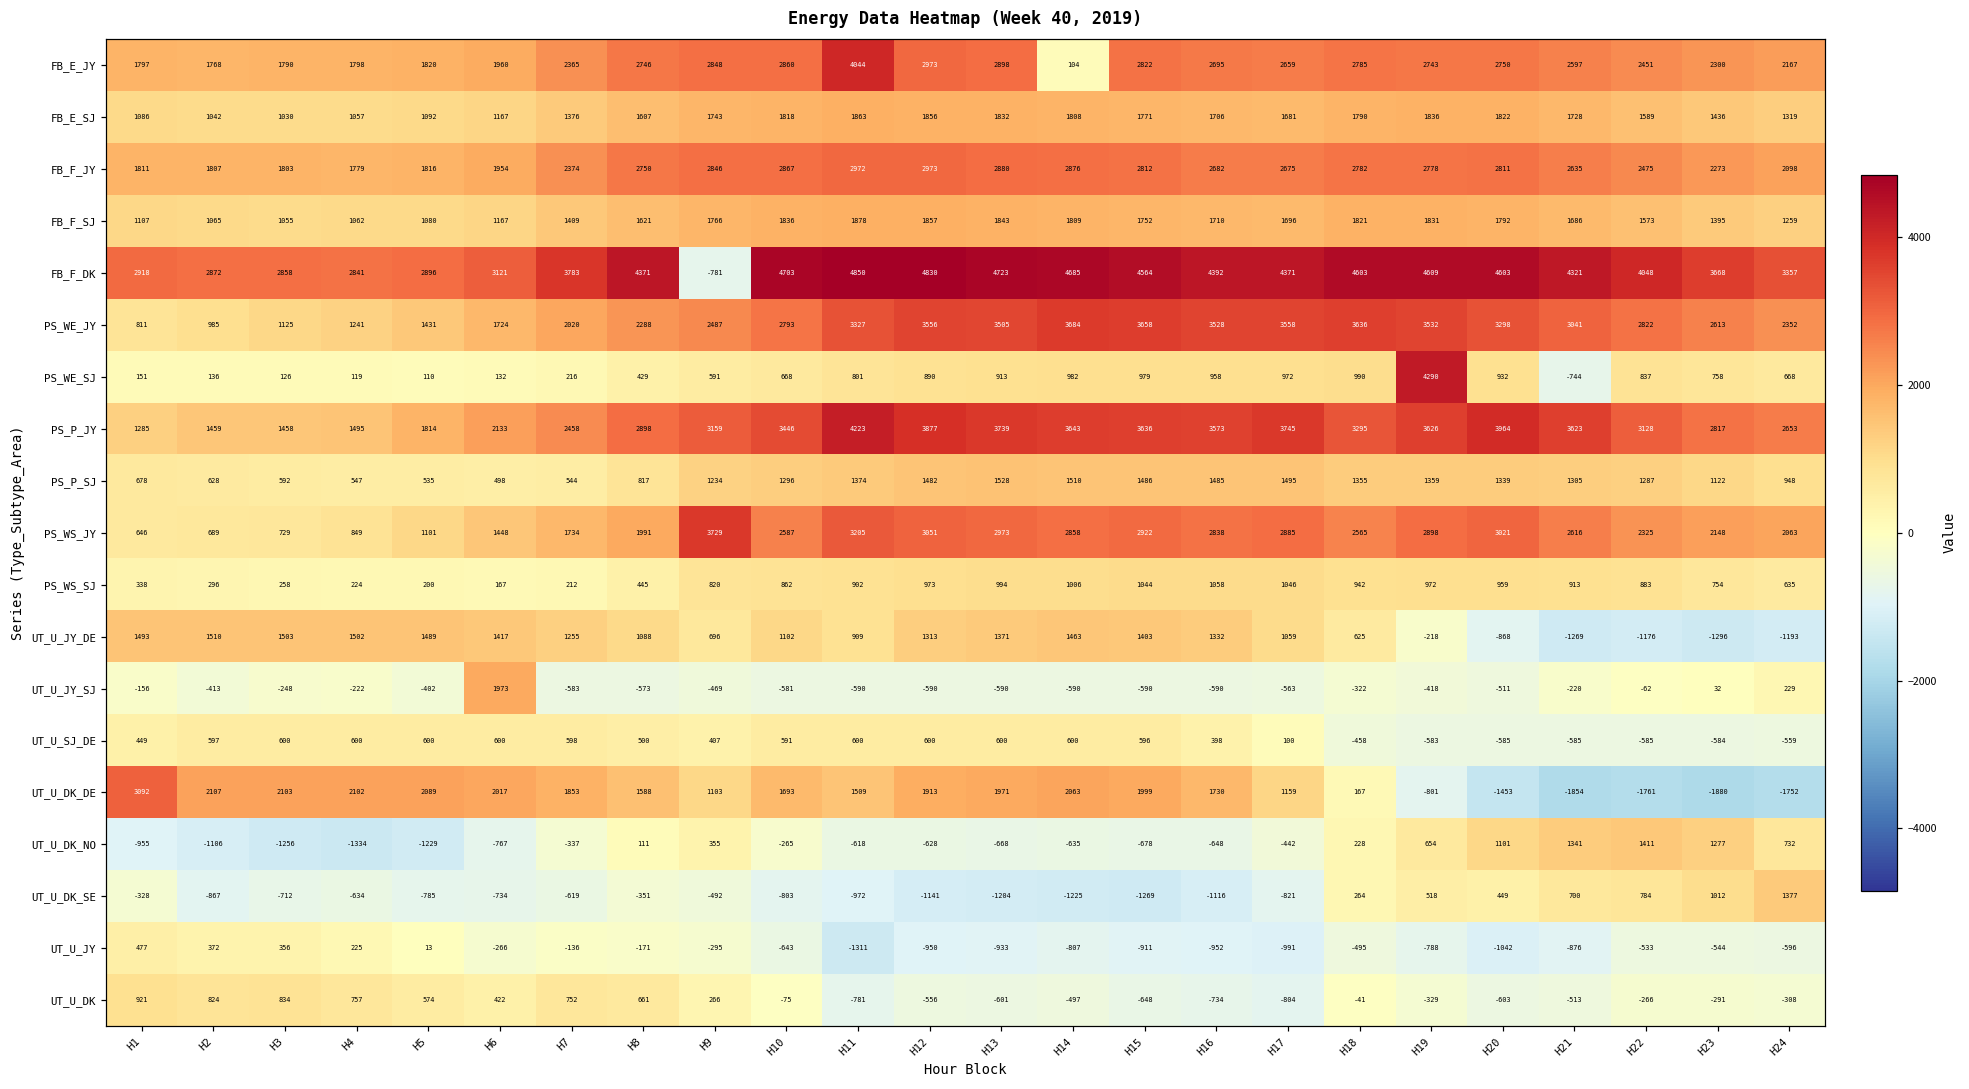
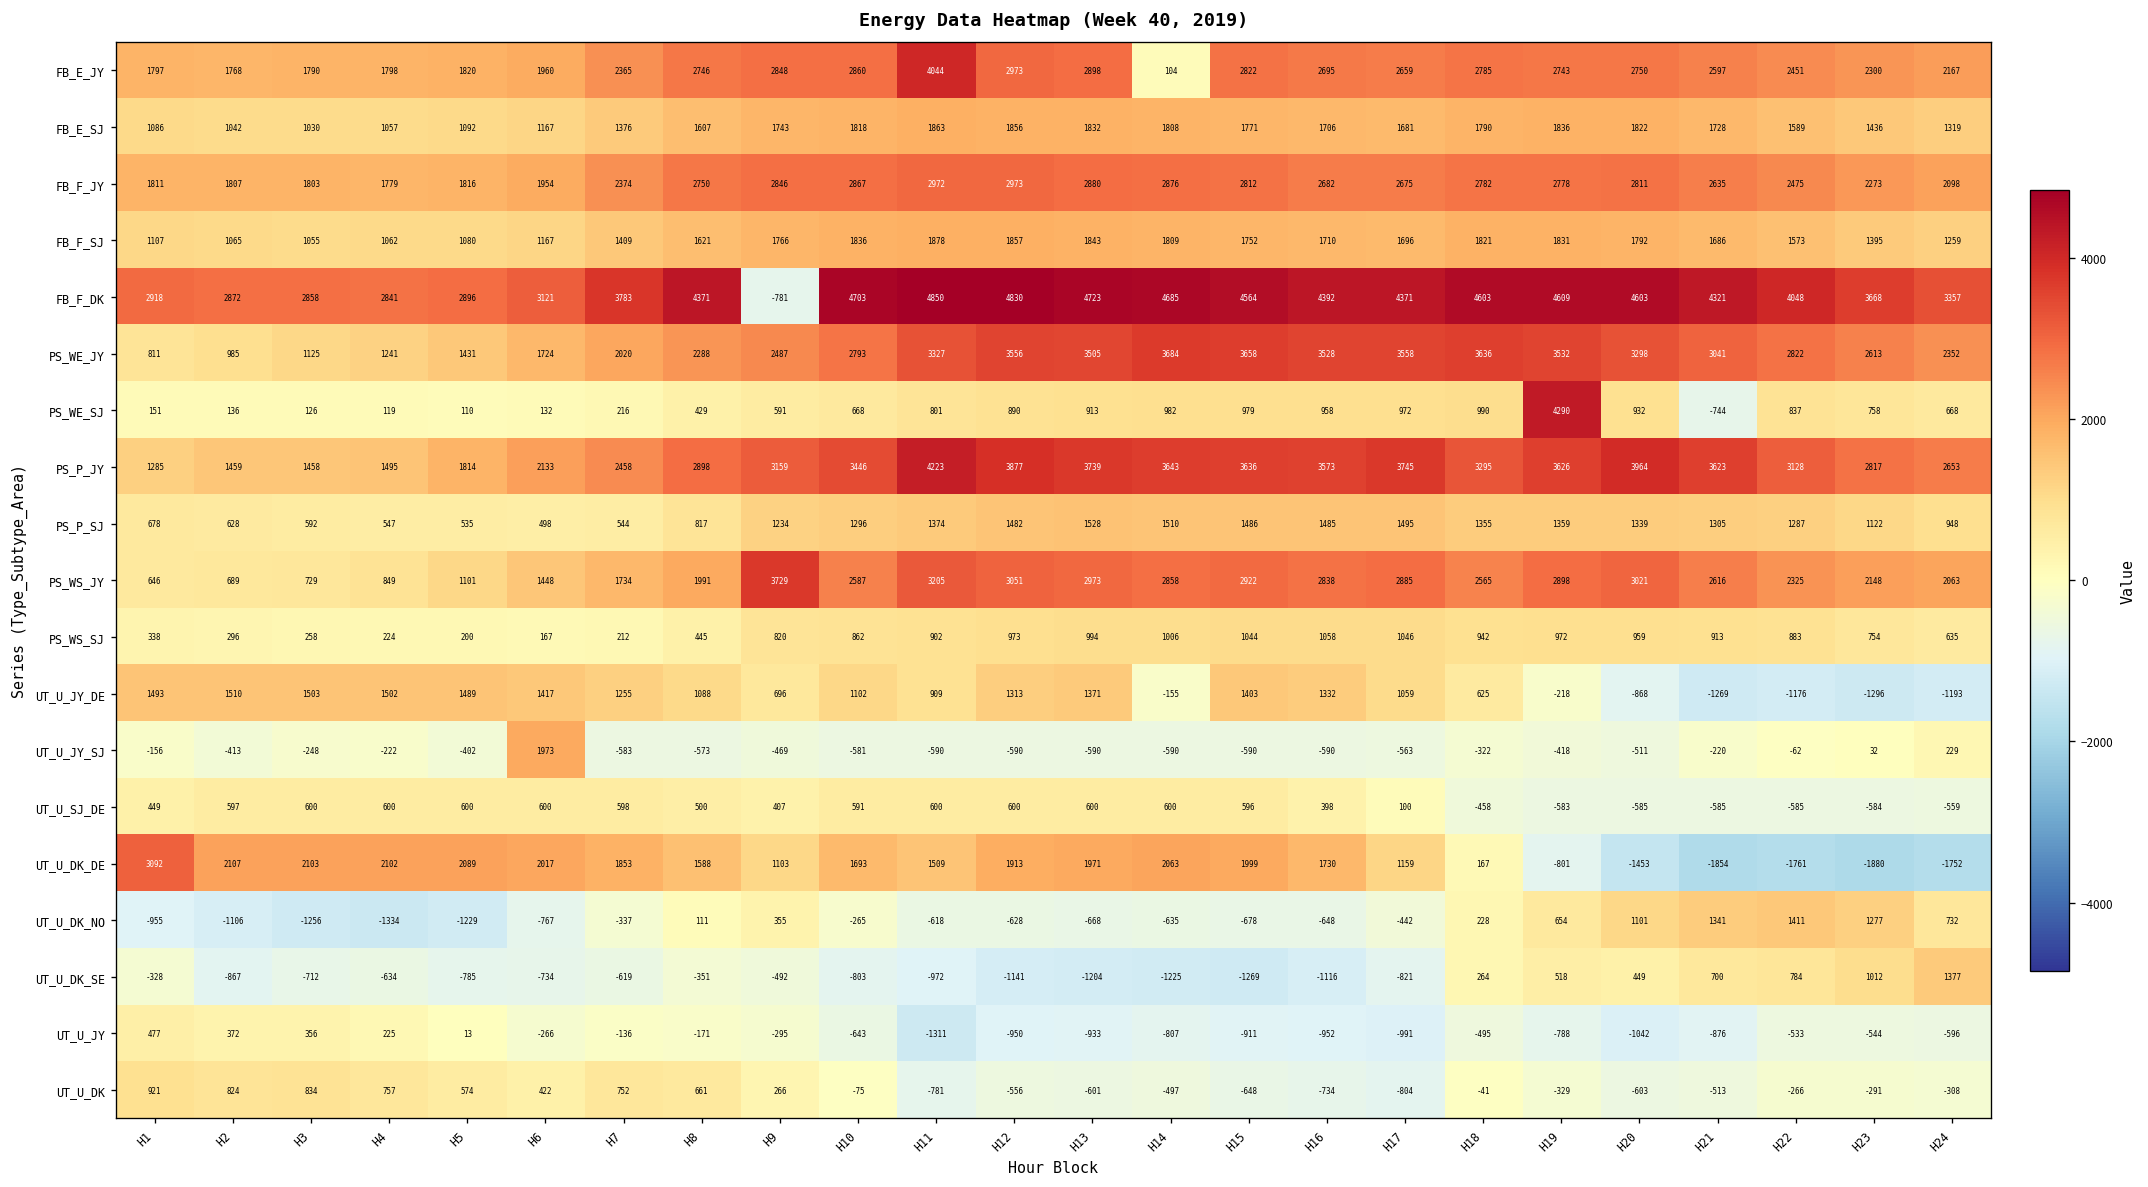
  {
    "UT_U_JY_DE": {
      "H1": 1493,
      "H2": 1510,
      "H3": 1503,
      "H4": 1502,
      "H5": 1489,
      "H6": 1417,
      "H7": 1255,
      "H8": 1088,
      "H9": 696,
      "H10": 1102,
      "H11": 909,
      "H12": 1313,
      "H13": 1371,
-     "H14": 1463,
+     "H14": -155,
      "H15": 1403,
      "H16": 1332,
      "H17": 1059,
      "H18": 625,
      "H19": -218,
      "H20": -868,
      "H21": -1269,
      "H22": -1176,
      "H23": -1296,
      "H24": -1193
    }
  }
